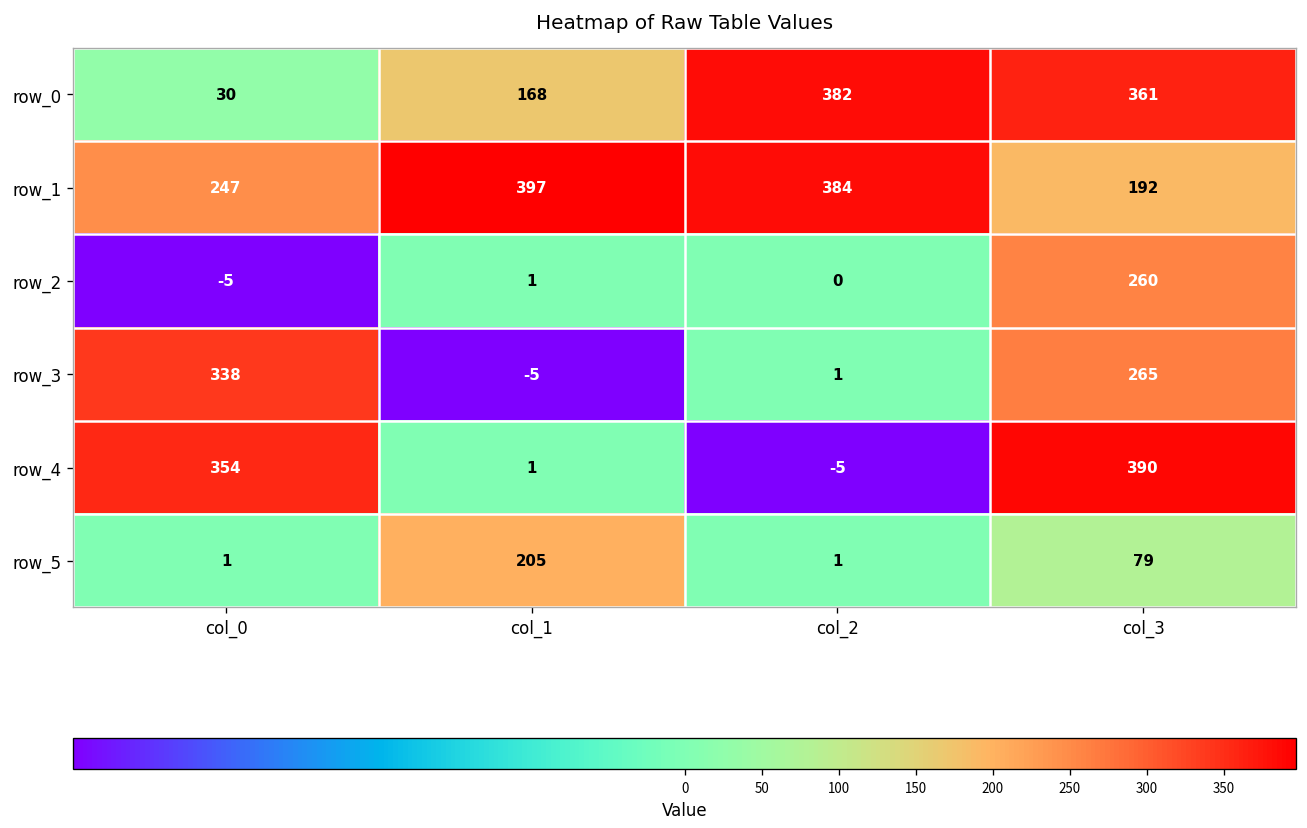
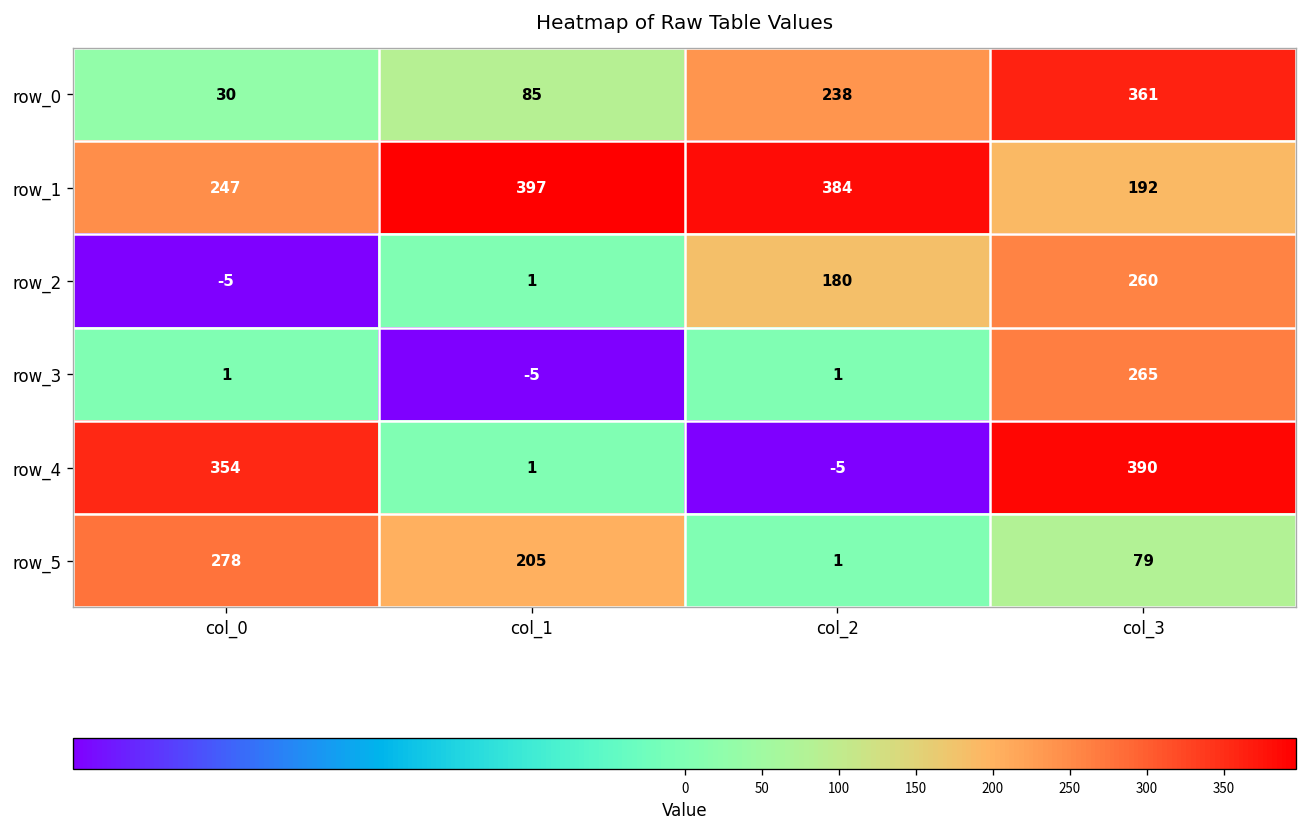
  {
    "row_0": {
      "col_0": 30,
-     "col_1": 168,
-     "col_2": 382,
+     "col_1": 85,
+     "col_2": 238,
      "col_3": 361
    },
    "row_1": {
      "col_0": 247,
      "col_1": 397,
      "col_2": 384,
      "col_3": 192
    },
    "row_2": {
      "col_0": -5,
      "col_1": 1,
-     "col_2": 0,
+     "col_2": 180,
      "col_3": 260
    },
    "row_3": {
-     "col_0": 338,
+     "col_0": 1,
      "col_1": -5,
      "col_2": 1,
      "col_3": 265
    },
    "row_4": {
      "col_0": 354,
      "col_1": 1,
      "col_2": -5,
      "col_3": 390
    },
    "row_5": {
-     "col_0": 1,
+     "col_0": 278,
      "col_1": 205,
      "col_2": 1,
      "col_3": 79
    }
  }
